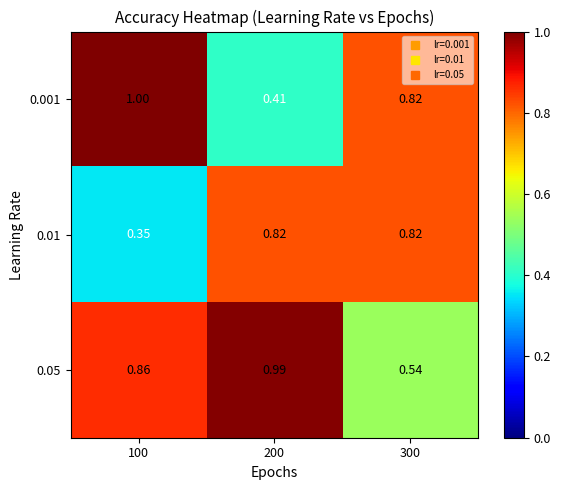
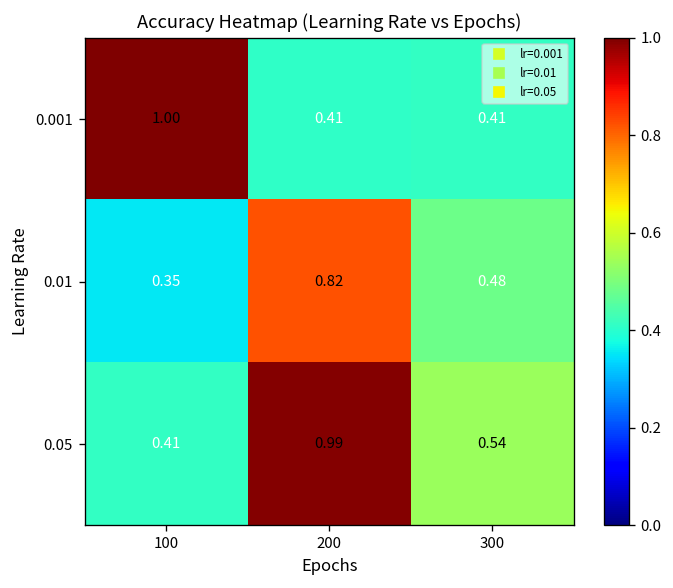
  {
    "0.001": {
      "100": 1.00,
      "200": 0.41,
-     "300": 0.82
+     "300": 0.41
    },
    "0.01": {
      "100": 0.35,
      "200": 0.82,
-     "300": 0.82
+     "300": 0.48
    },
    "0.05": {
-     "100": 0.86,
+     "100": 0.41,
      "200": 0.99,
      "300": 0.54
    }
  }
